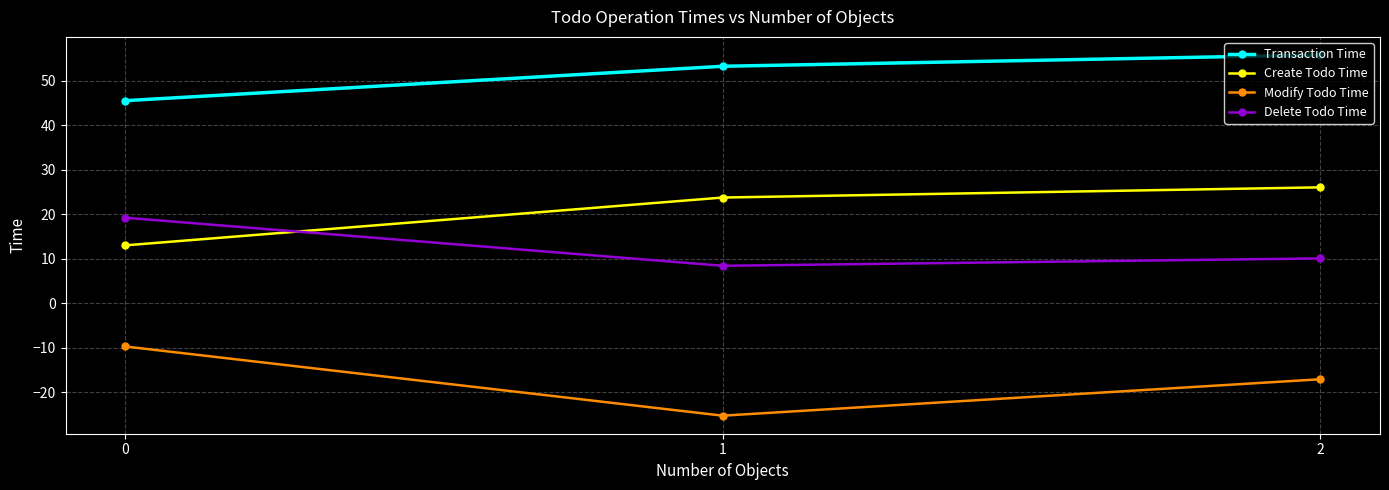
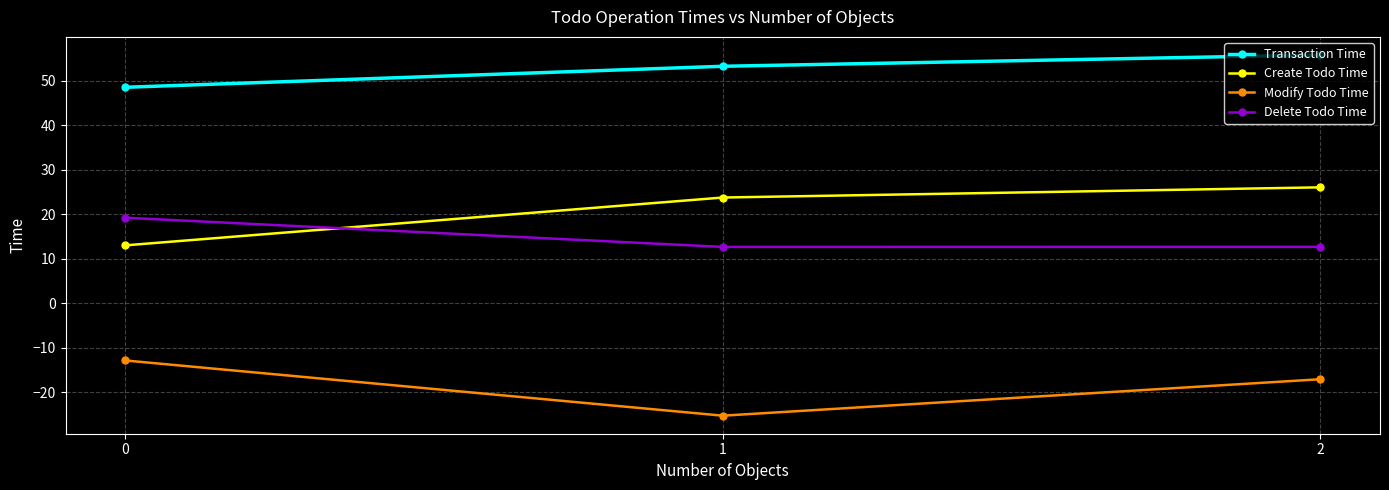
  {
    "Transaction Time": {
-     "0": 46,
+     "0": 49,
      "1": 53
    },
    "Create Todo Time": {
      "0": 13,
      "1": 24,
      "2": 26
    },
    "Modify Todo Time": {
-     "0": -10,
+     "0": -13,
      "1": -25,
      "2": -17
    },
    "Delete Todo Time": {
      "0": 19,
-     "1": 8,
-     "2": 10
+     "1": 13,
+     "2": 13
    }
  }
